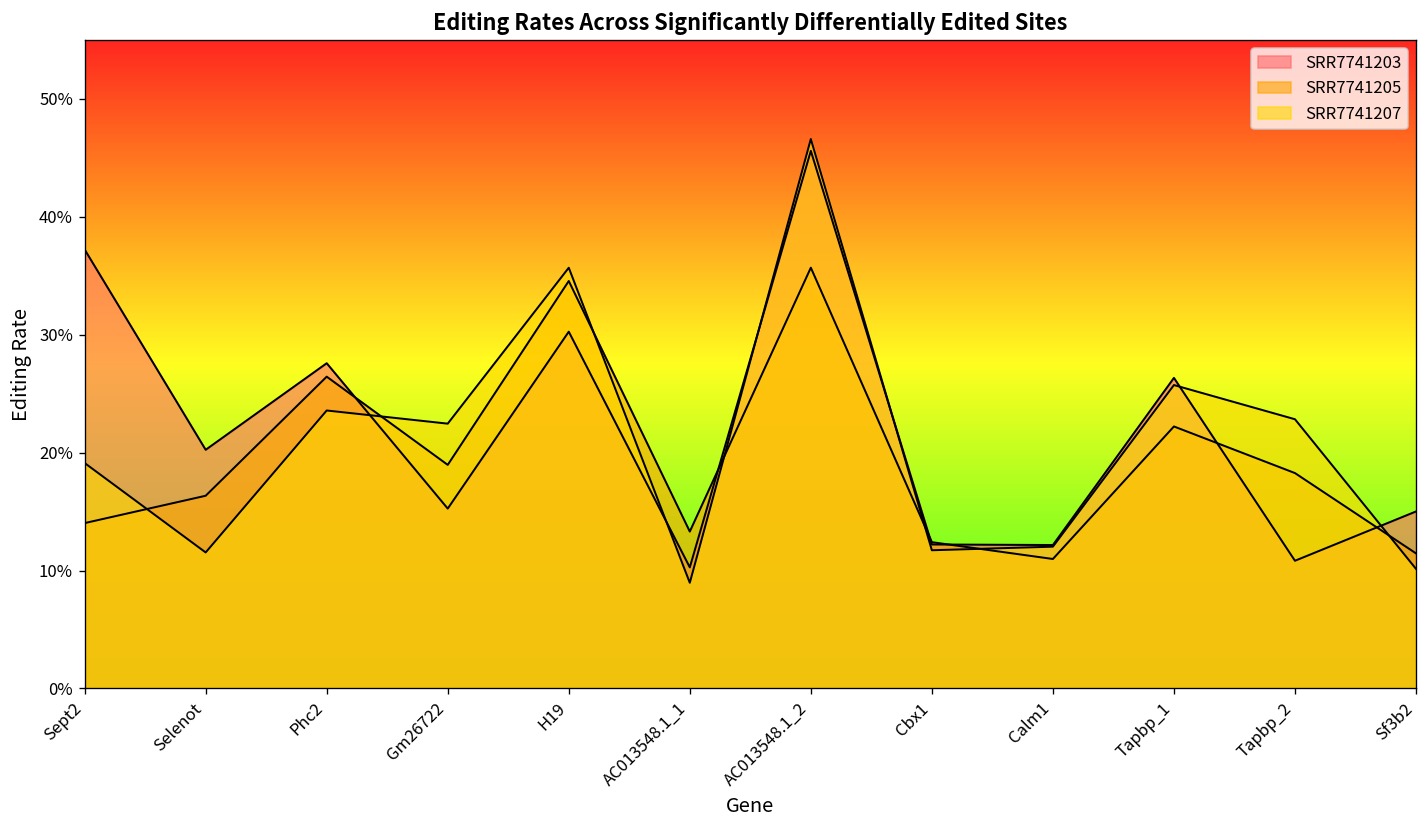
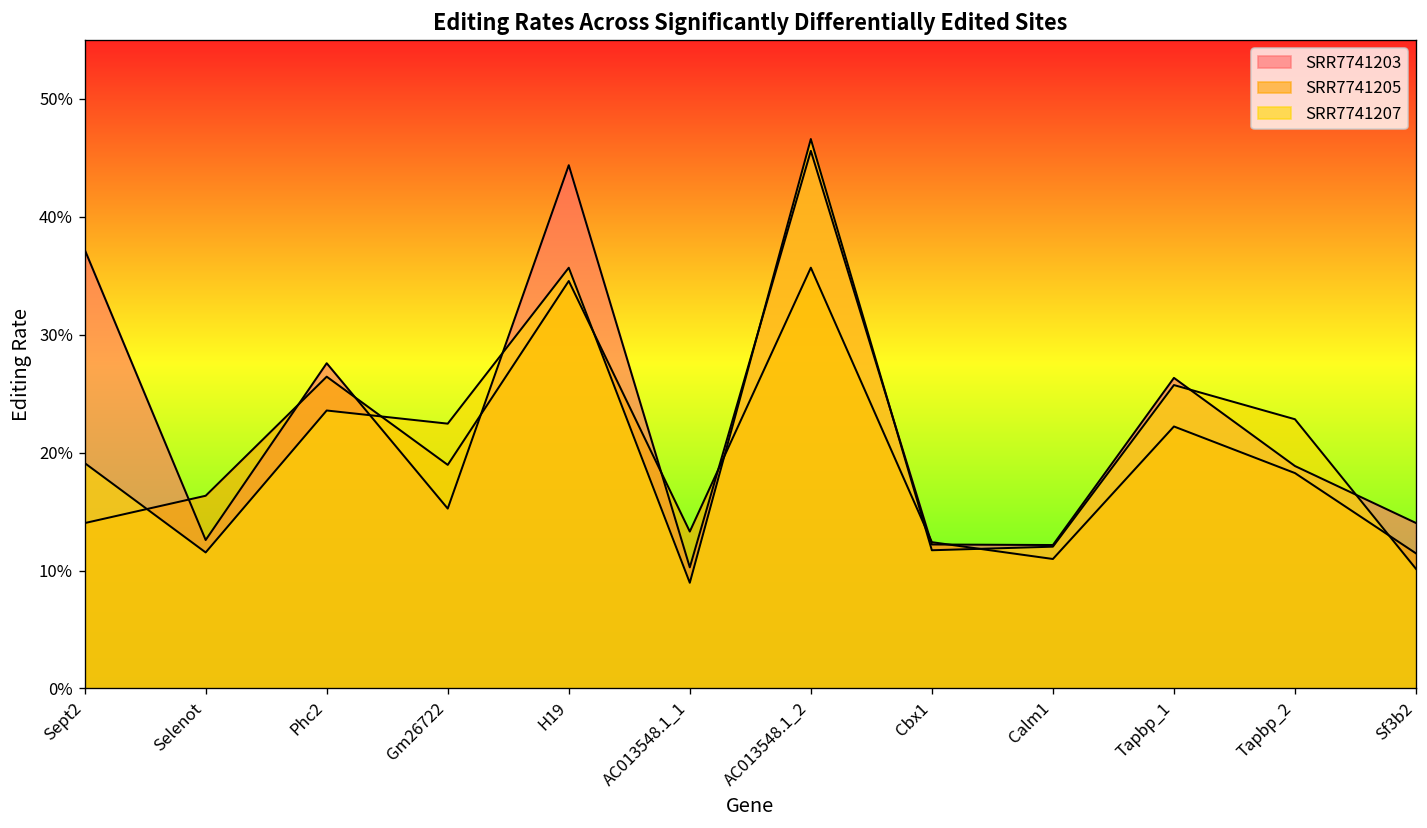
  {
    "SRR7741203": {
      "Sept2": "37%",
-     "Selenot": "20%",
+     "Selenot": "13%",
      "Phc2": "28%",
      "Gm26722": "15%",
-     "H19": "30%",
+     "H19": "44%",
      "AC013548.1_1": "10%",
      "AC013548.1_2": "46%",
      "Tapbp_1": "26%",
-     "Tapbp_2": "11%",
-     "Sf3b2": "15%"
+     "Tapbp_2": "19%",
+     "Sf3b2": "14%"
    }
  }
